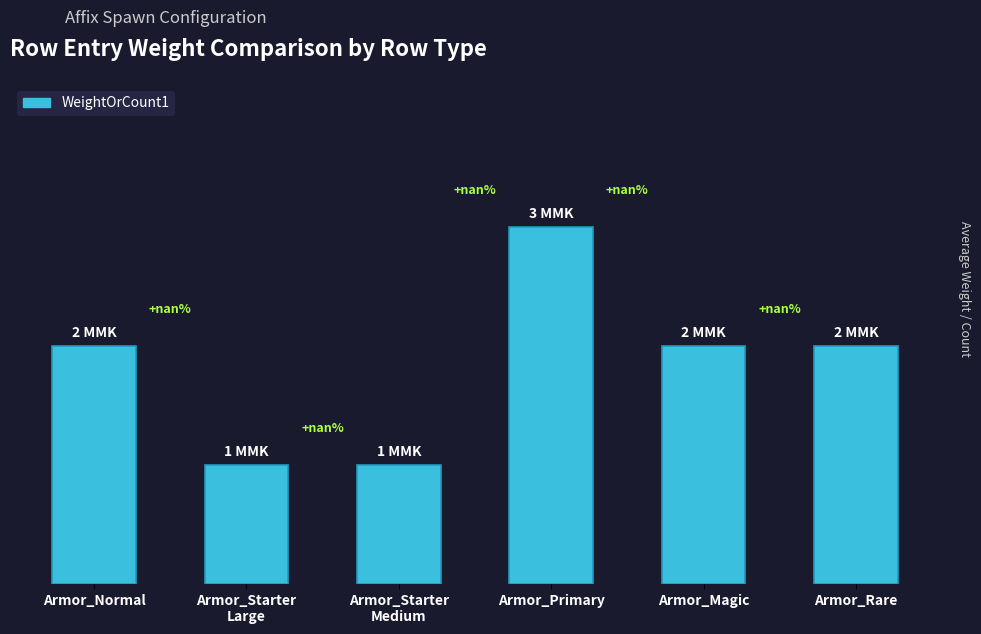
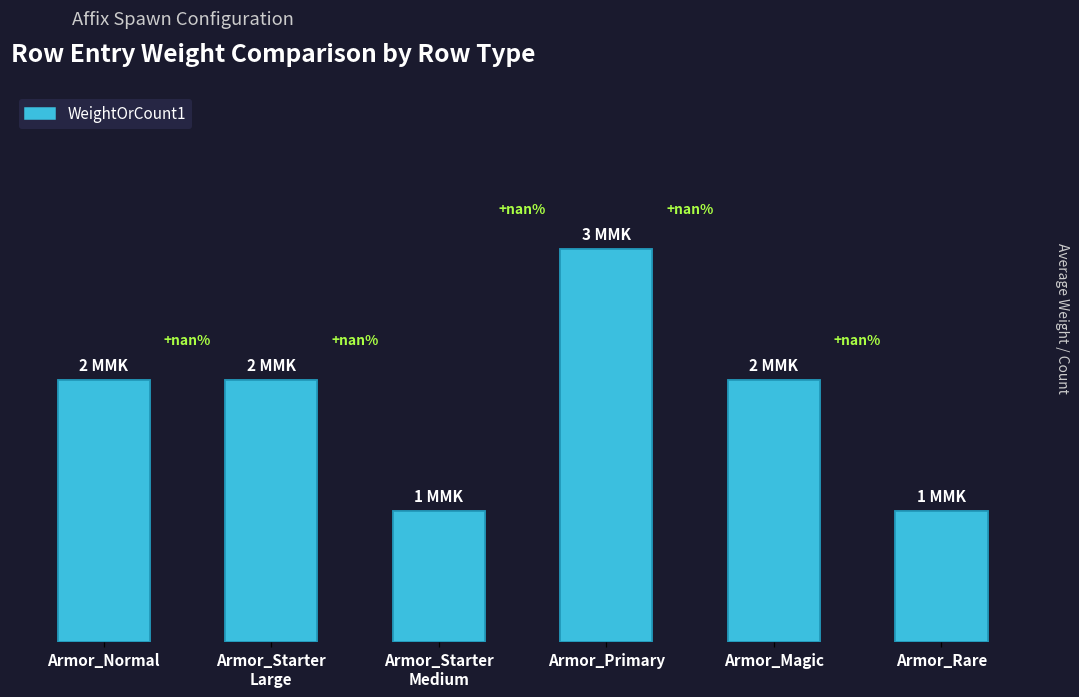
  {
    "Armor_Normal": 2,
-   "Armor_Starter Large": 1,
+   "Armor_Starter Large": 2,
    "Armor_Starter Medium": 1,
    "Armor_Primary": 3,
    "Armor_Magic": 2,
-   "Armor_Rare": 2
+   "Armor_Rare": 1
  }
